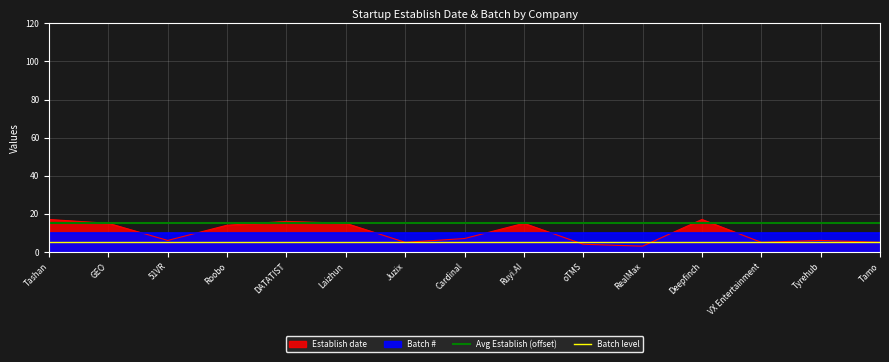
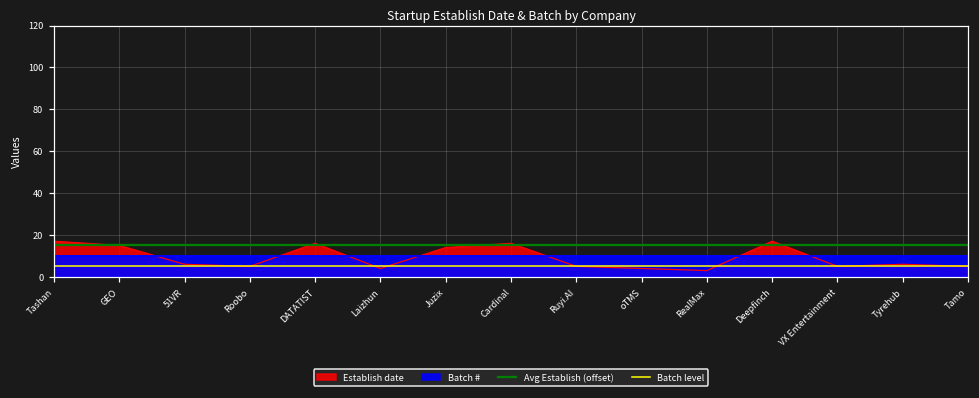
  {
    "Establish date": {
      "Tashan": 17,
      "GEO": 15,
      "51VR": 6,
-     "Roobo": 14,
+     "Roobo": 5,
      "DATATIST": 16,
-     "Laizhun": 15,
-     "Juzix": 5,
-     "Cardinal": 7,
-     "Ruyi.AI": 15,
+     "Laizhun": 4,
+     "Juzix": 14,
+     "Cardinal": 16,
+     "Ruyi.AI": 5,
      "oTMS": 4,
      "RealMax": 3,
      "Deepfinch": 17,
      "VX Entertainment": 5,
      "Tyrehub": 6,
      "Tamo": 5
    },
    "Batch #": {
      "Tashan": 10,
      "GEO": 10,
      "51VR": 10,
      "Roobo": 10,
      "DATATIST": 10,
      "Laizhun": 10,
      "Juzix": 10,
      "Cardinal": 10,
      "Ruyi.AI": 10,
      "oTMS": 10,
      "RealMax": 10,
      "Deepfinch": 10,
      "VX Entertainment": 10,
      "Tyrehub": 10,
      "Tamo": 10
    }
  }
